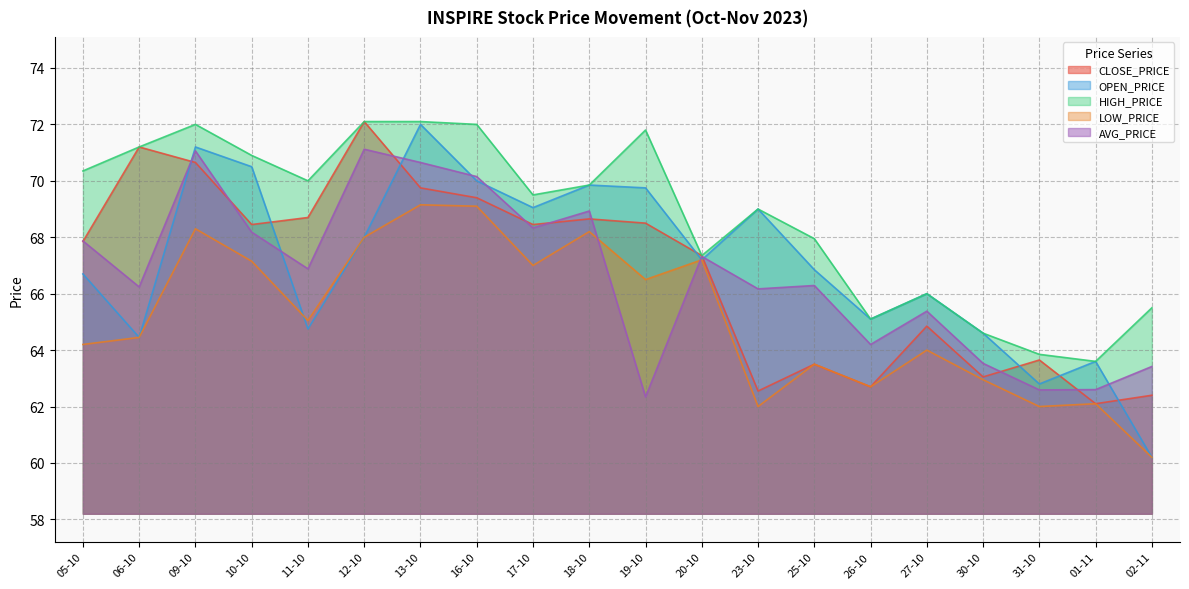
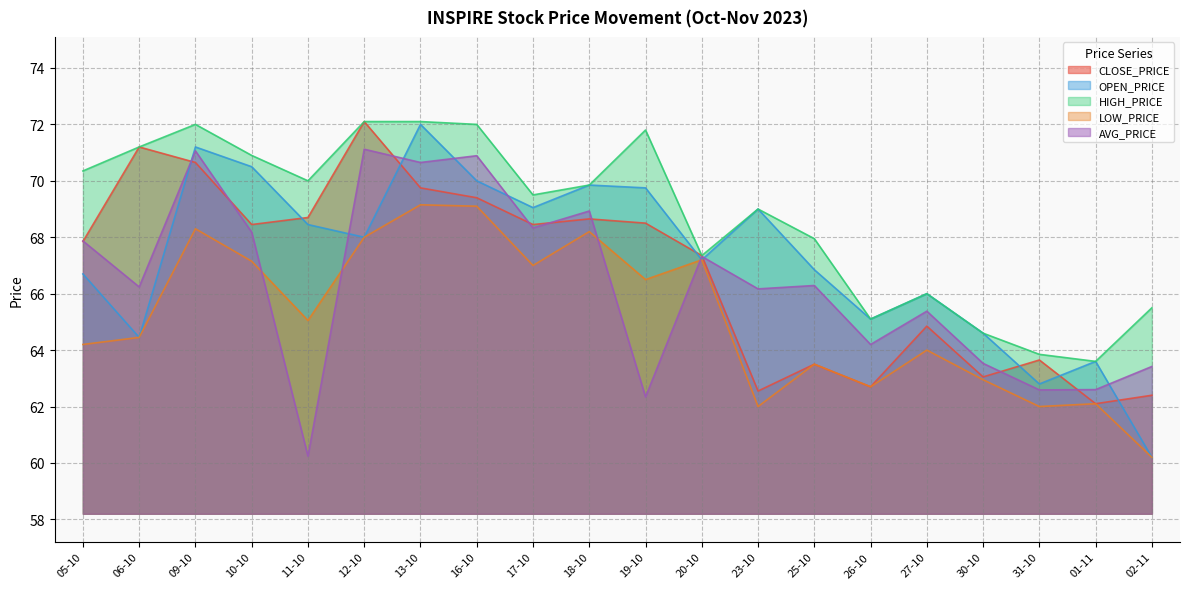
  {
    "OPEN_PRICE": {
      "05-10": 66.7,
      "09-10": 71.2,
      "10-10": 70.5,
-     "11-10": 64.8,
+     "11-10": 68.5,
      "13-10": 72.0,
      "16-10": 70.0,
      "17-10": 69.1,
      "19-10": 69.8,
      "25-10": 66.9,
      "31-10": 62.8
    },
    "HIGH_PRICE": {
      "05-10": 70.4,
      "09-10": 72.0,
      "10-10": 70.9,
      "11-10": 70.0,
      "13-10": 72.1,
      "16-10": 72.0,
      "17-10": 69.5,
      "19-10": 71.8,
      "25-10": 68.0,
      "31-10": 63.9,
      "02-11": 65.5
    },
    "AVG_PRICE": {
      "06-10": 66.2,
      "09-10": 71.1,
      "10-10": 68.2,
-     "11-10": 66.9,
+     "11-10": 60.2,
      "12-10": 71.1,
      "13-10": 70.7,
-     "16-10": 70.2,
+     "16-10": 70.9,
      "17-10": 68.3,
      "18-10": 68.9,
      "19-10": 62.3,
      "23-10": 66.2,
      "25-10": 66.3,
      "26-10": 64.2,
      "27-10": 65.4,
      "30-10": 63.5,
      "31-10": 62.6,
      "01-11": 62.6,
      "02-11": 63.4
    }
  }
